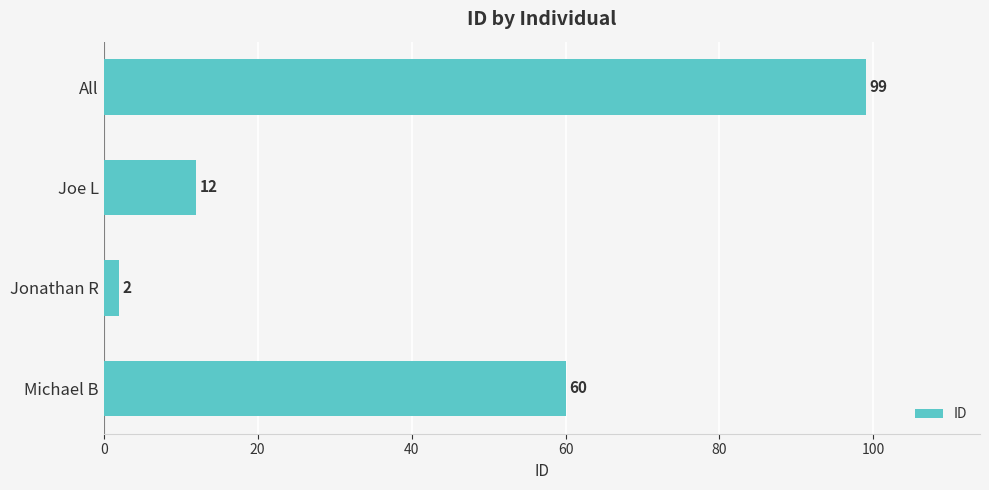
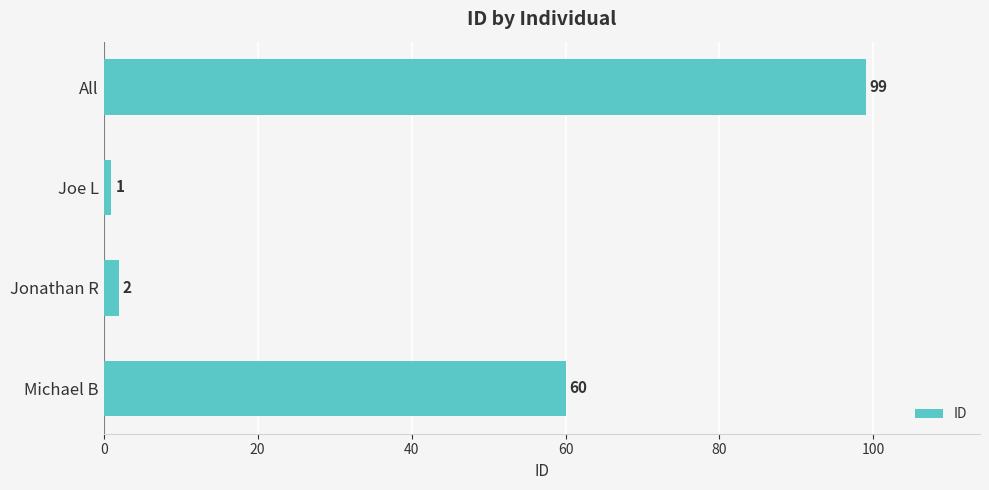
  {
    "All": 99,
-   "Joe L": 12,
+   "Joe L": 1,
    "Jonathan R": 2,
    "Michael B": 60
  }
